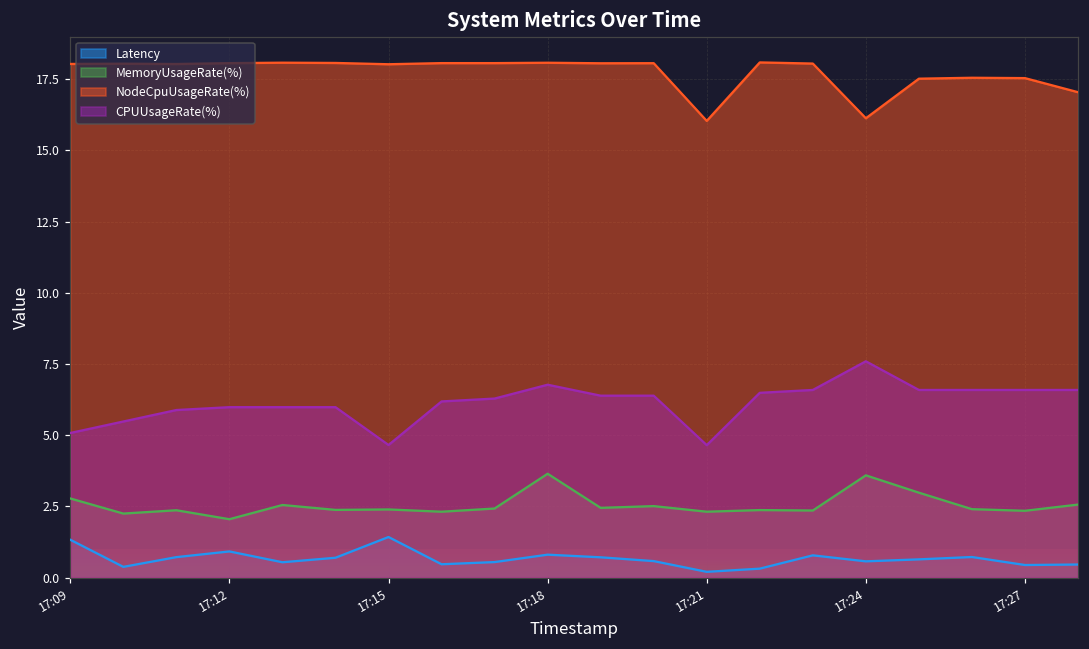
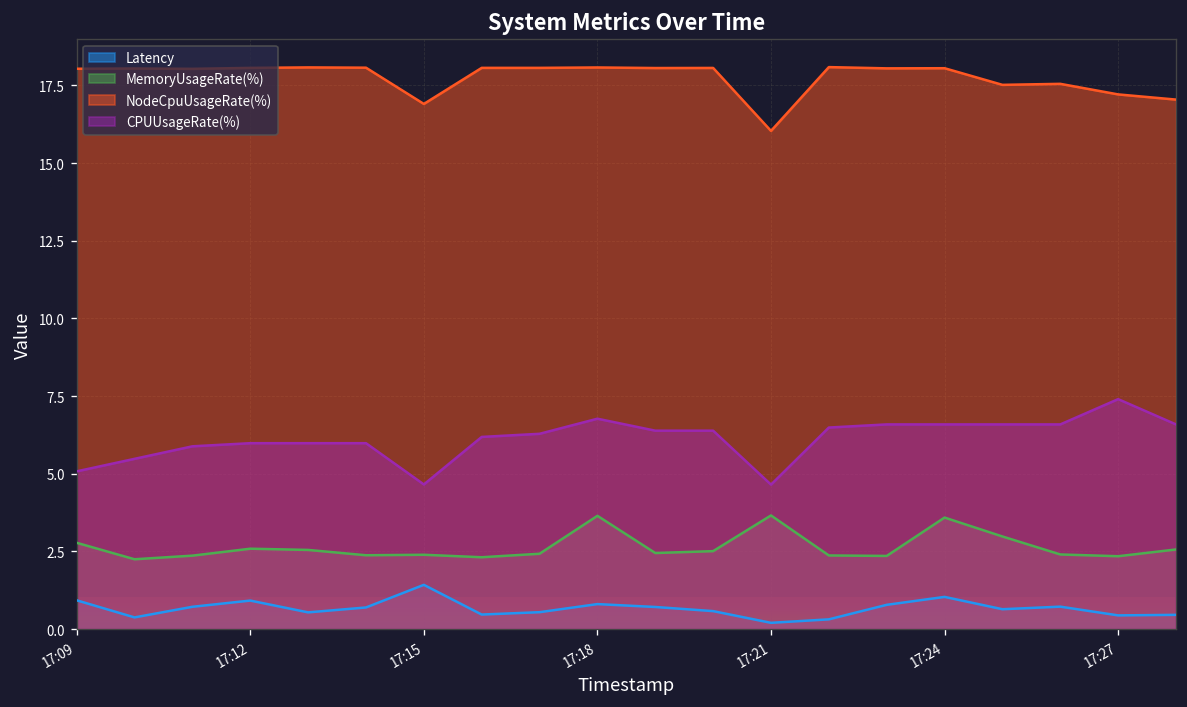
  {
    "Latency": {
-     "17:09": 1.3,
+     "17:09": 0.9,
      "17:12": 0.9,
      "17:15": 1.4,
      "17:18": 0.8,
      "17:21": 0.2,
-     "17:24": 0.6,
+     "17:24": 1.0,
      "17:27": 0.4
    },
    "MemoryUsageRate(%)": {
      "17:09": 2.8,
-     "17:12": 2.1,
+     "17:12": 2.6,
      "17:15": 2.4,
      "17:18": 3.6,
-     "17:21": 2.3,
+     "17:21": 3.7,
      "17:24": 3.6,
      "17:27": 2.3
    },
    "NodeCpuUsageRate(%)": {
      "17:09": 18.0,
-     "17:15": 18.0,
+     "17:15": 16.9,
      "17:18": 18.1,
      "17:21": 16.0,
-     "17:24": 16.1,
-     "17:27": 17.5
+     "17:24": 18.1,
+     "17:27": 17.2
    },
    "CPUUsageRate(%)": {
      "17:09": 5.1,
      "17:12": 6.0,
      "17:15": 4.7,
      "17:18": 6.8,
      "17:21": 4.7,
-     "17:24": 7.6,
-     "17:27": 6.6
+     "17:24": 6.6,
+     "17:27": 7.4
    }
  }
